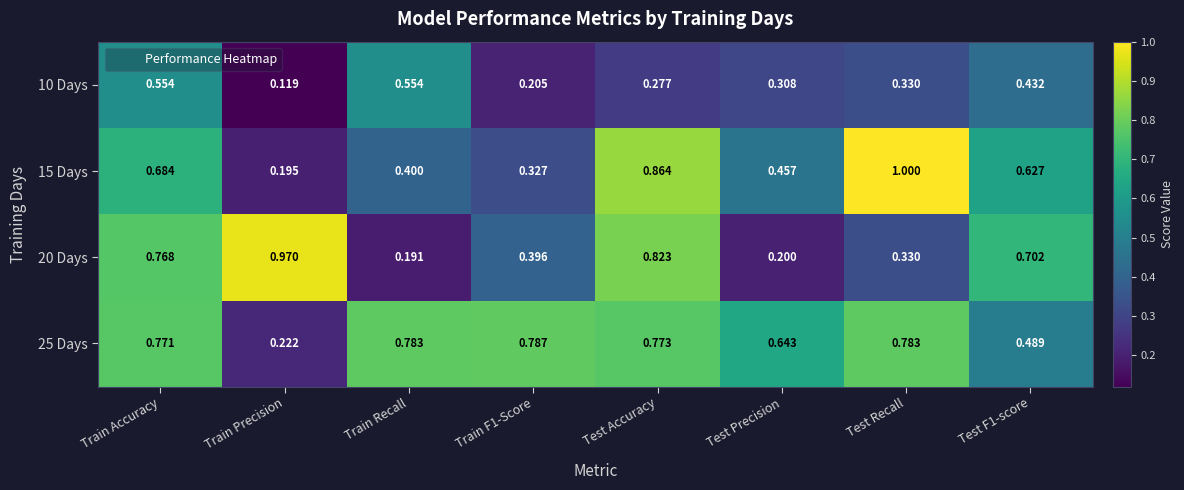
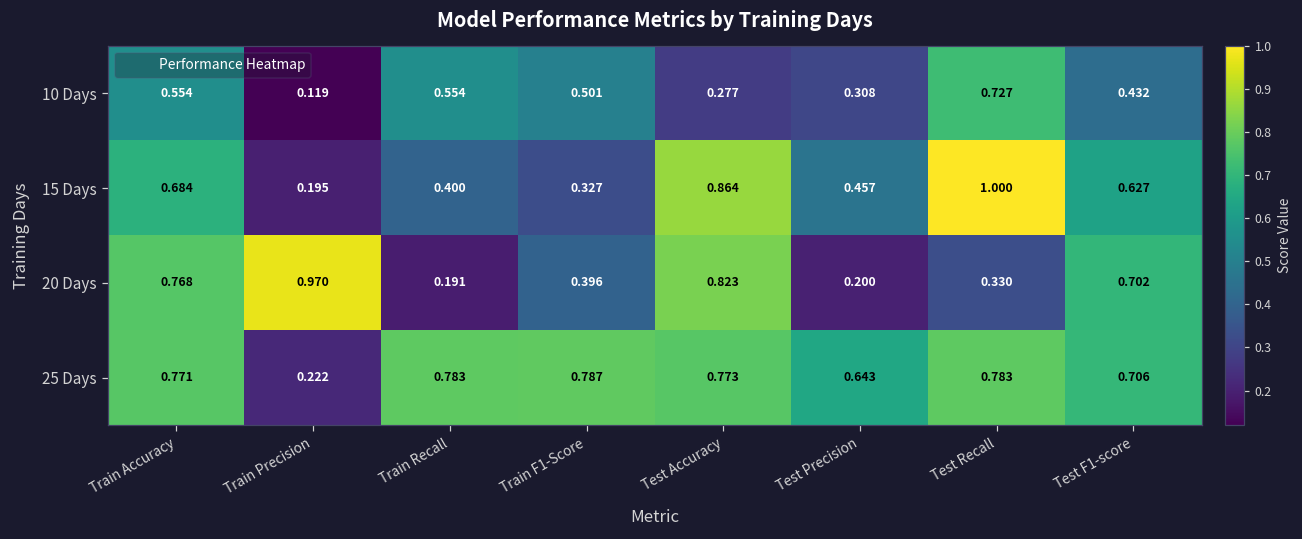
  {
    "10 Days": {
      "Train Accuracy": 0.554,
      "Train Precision": 0.119,
      "Train Recall": 0.554,
-     "Train F1-Score": 0.205,
+     "Train F1-Score": 0.501,
      "Test Accuracy": 0.277,
      "Test Precision": 0.308,
-     "Test Recall": 0.330,
+     "Test Recall": 0.727,
      "Test F1-score": 0.432
    },
    "15 Days": {
      "Train Accuracy": 0.684,
      "Train Precision": 0.195,
      "Train Recall": 0.400,
      "Train F1-Score": 0.327,
      "Test Accuracy": 0.864,
      "Test Precision": 0.457,
      "Test Recall": 1.000,
      "Test F1-score": 0.627
    },
    "20 Days": {
      "Train Accuracy": 0.768,
      "Train Precision": 0.970,
      "Train Recall": 0.191,
      "Train F1-Score": 0.396,
      "Test Accuracy": 0.823,
      "Test Precision": 0.200,
      "Test Recall": 0.330,
      "Test F1-score": 0.702
    },
    "25 Days": {
      "Train Accuracy": 0.771,
      "Train Precision": 0.222,
      "Train Recall": 0.783,
      "Train F1-Score": 0.787,
      "Test Accuracy": 0.773,
      "Test Precision": 0.643,
      "Test Recall": 0.783,
-     "Test F1-score": 0.489
+     "Test F1-score": 0.706
    }
  }
